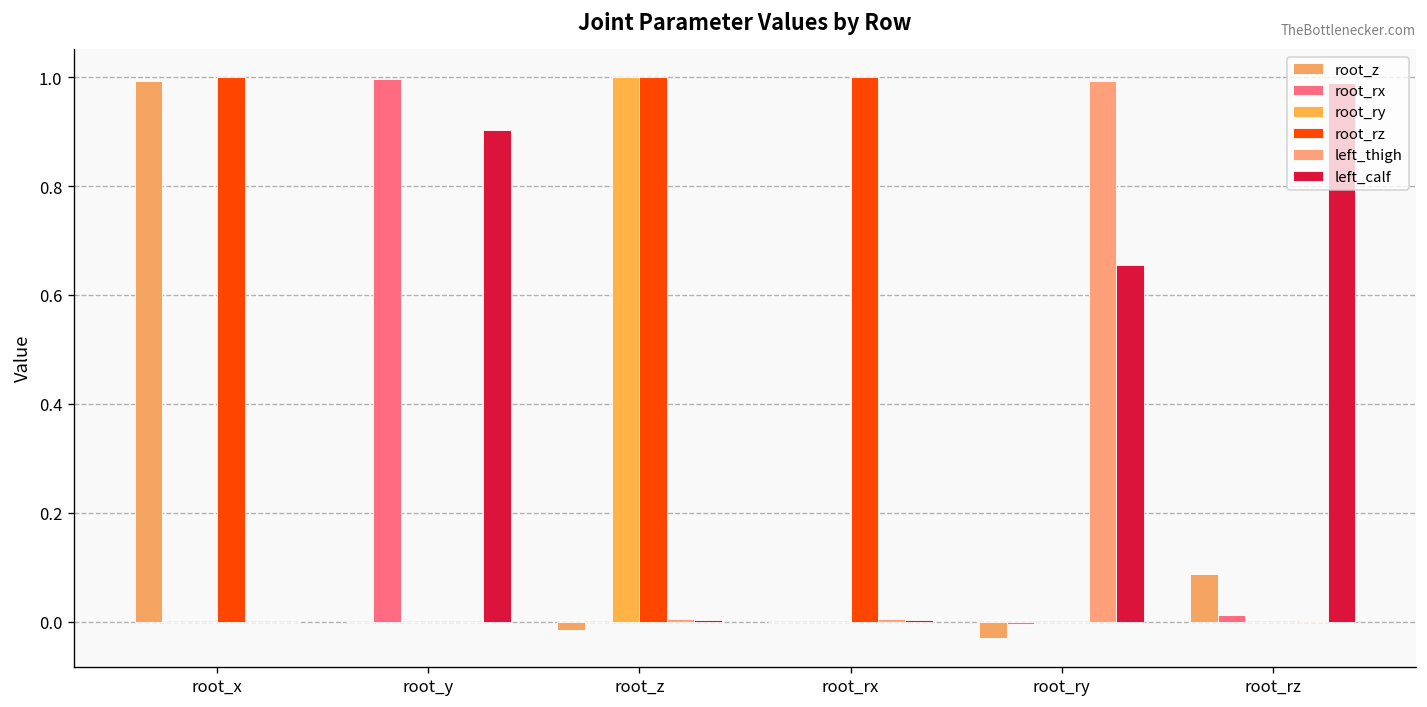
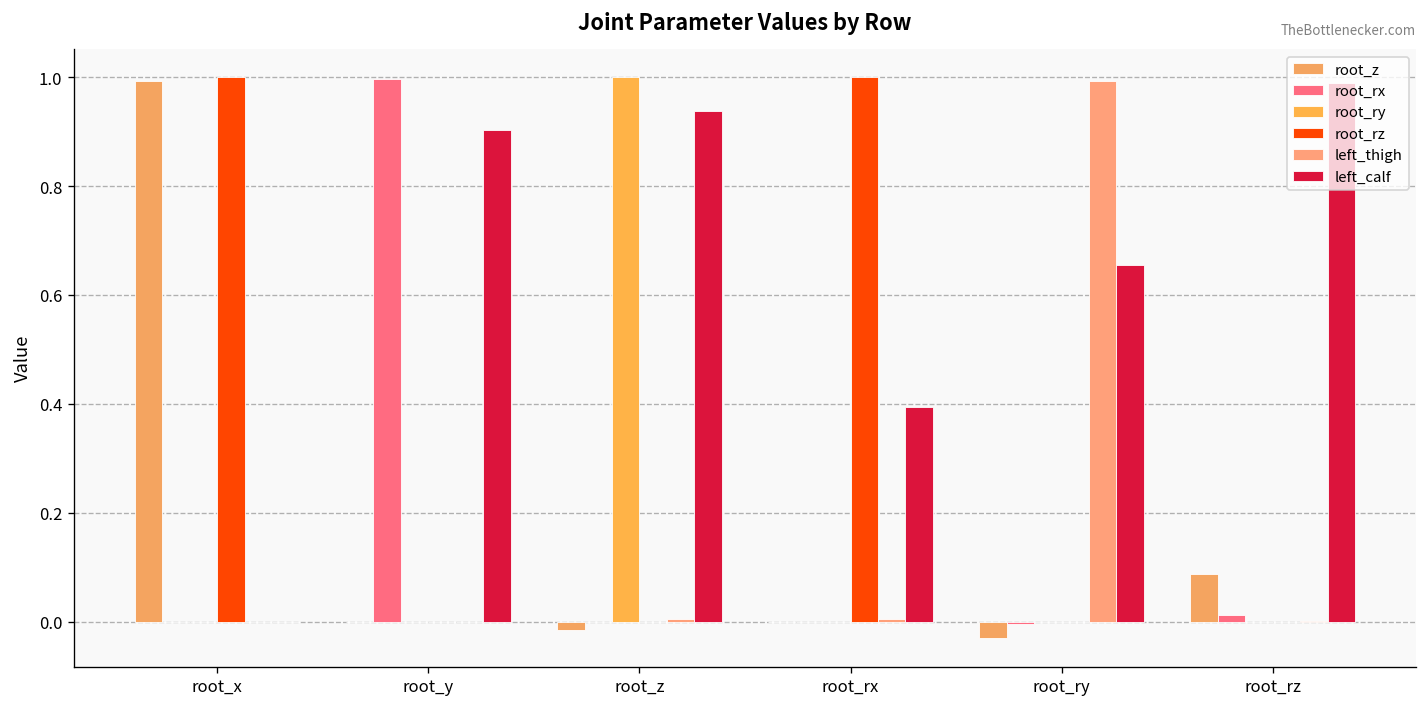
  {
    "root_rz": {
      "root_x": 1,
-     "root_z": 1,
+     "root_z": 0,
      "root_rx": 1
    },
    "left_calf": {
      "root_y": 0.90,
-     "root_z": 0.00,
-     "root_rx": 0.00,
+     "root_z": 0.94,
+     "root_rx": 0.39,
      "root_ry": 0.66
    }
  }
